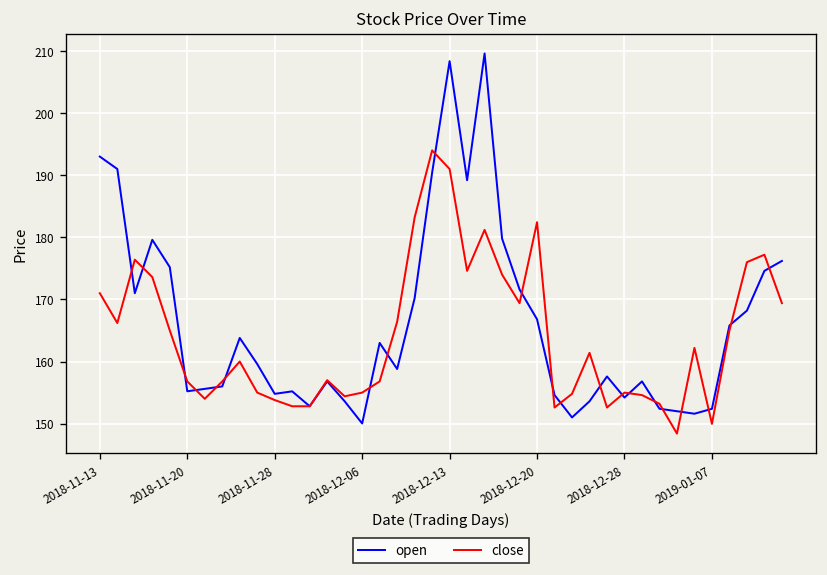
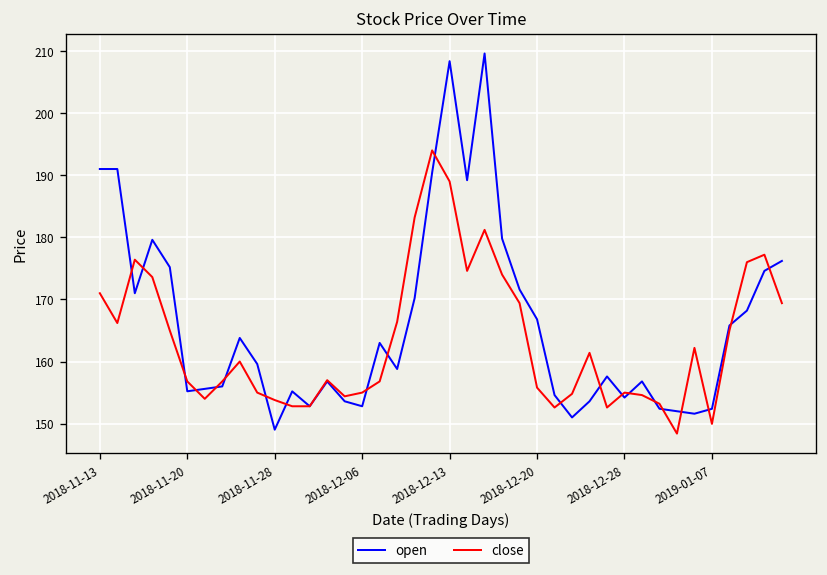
  {
    "open": {
-     "2018-11-13": 193,
+     "2018-11-13": 191,
      "2018-11-20": 155,
-     "2018-11-28": 155,
-     "2018-12-06": 150,
+     "2018-11-28": 149,
+     "2018-12-06": 153,
      "2018-12-13": 208,
      "2018-12-20": 167,
      "2018-12-28": 154,
      "2019-01-07": 152
    },
    "close": {
      "2018-11-13": 171,
      "2018-11-20": 157,
      "2018-11-28": 154,
      "2018-12-06": 155,
-     "2018-12-13": 191,
-     "2018-12-20": 182,
+     "2018-12-13": 189,
+     "2018-12-20": 156,
      "2018-12-28": 155,
      "2019-01-07": 150
    }
  }
